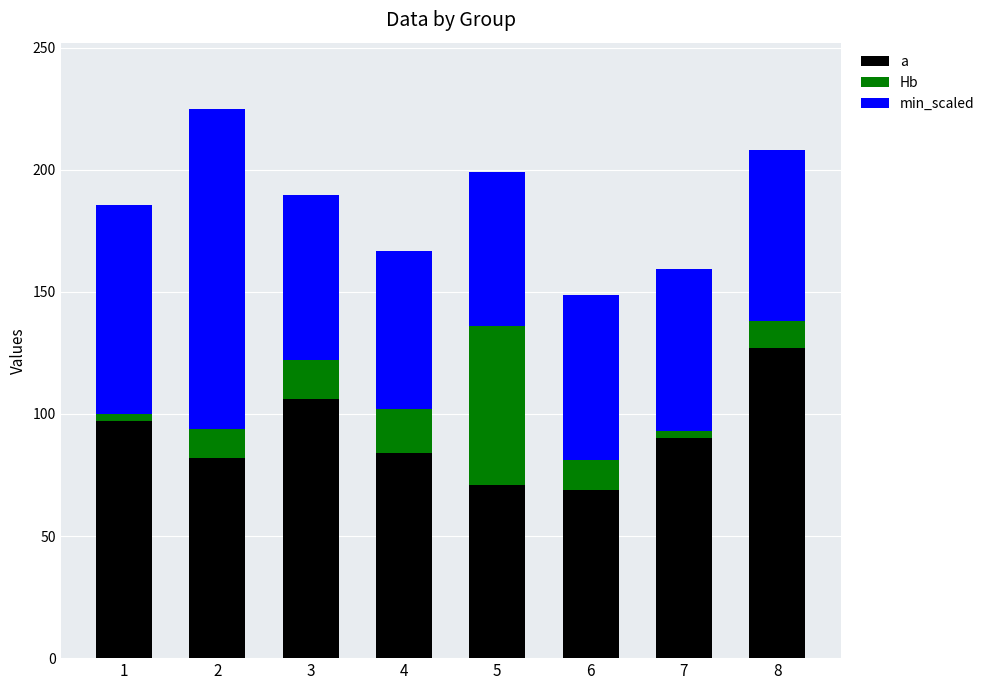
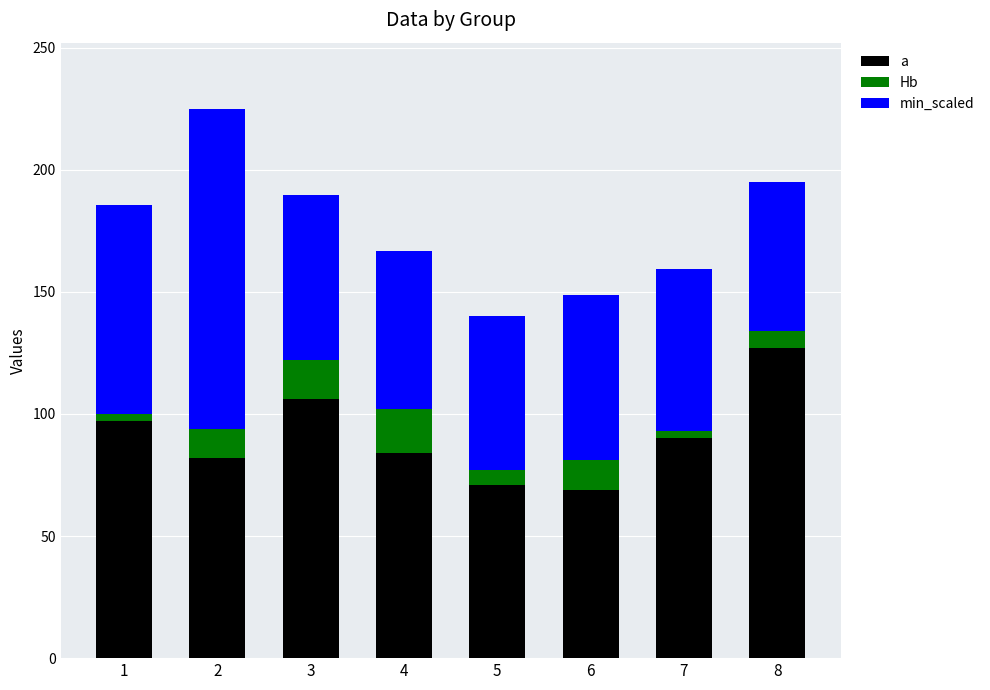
  {
    "a": {
      "1": 97,
      "2": 82,
      "3": 106,
      "4": 84,
      "5": 71,
      "6": 69,
      "7": 90,
      "8": 127
    },
    "Hb": {
      "1": 3,
      "2": 12,
      "3": 16,
      "4": 18,
-     "5": 65,
+     "5": 6,
      "6": 12,
      "7": 3,
-     "8": 11
+     "8": 7
    },
    "min_scaled": {
      "1": 85,
      "2": 131,
      "3": 68,
      "4": 65,
      "5": 63,
      "6": 68,
      "7": 66,
-     "8": 70
+     "8": 61
    }
  }
